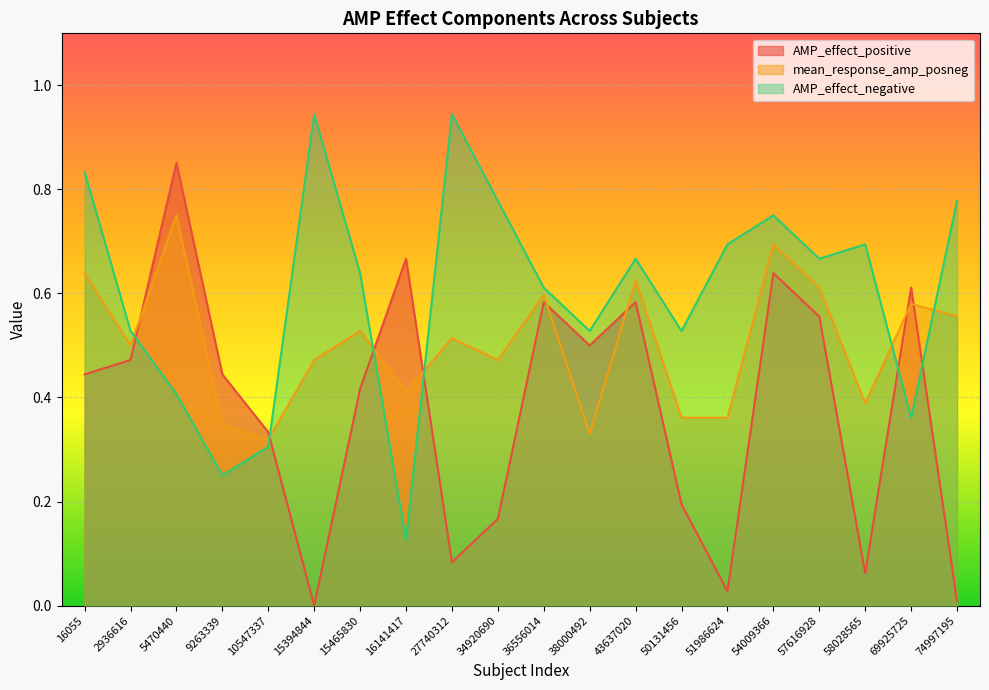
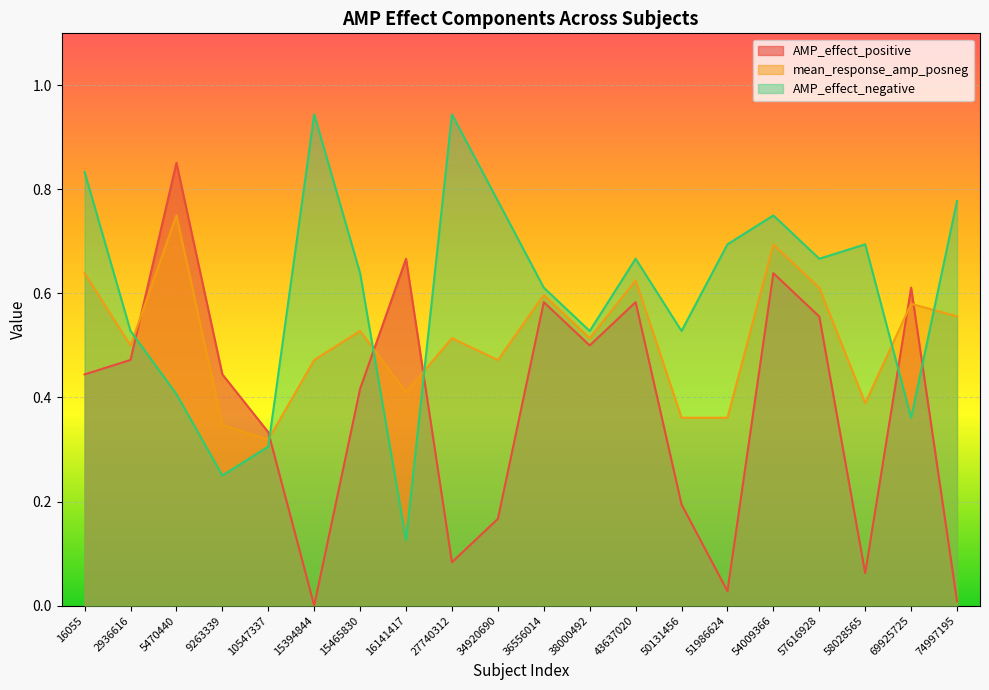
  {
    "AMP_effect_positive": {
      "16055": 0.44,
      "2936616": 0.47,
      "5470440": 0.85,
      "9263339": 0.44,
      "10547337": 0.33,
      "15394844": 0.00,
      "15465830": 0.42,
      "16141417": 0.67,
      "27740312": 0.08,
      "34920690": 0.17,
      "36556014": 0.58,
      "38000492": 0.50,
      "43637020": 0.58,
      "50131456": 0.19,
      "51986624": 0.03,
      "54009366": 0.64,
      "57616928": 0.56,
      "58028565": 0.06,
      "69925725": 0.61,
      "74997195": 0.01
    },
    "mean_response_amp_posneg": {
      "16055": 0.64,
      "2936616": 0.50,
      "5470440": 0.75,
      "9263339": 0.35,
      "10547337": 0.32,
      "15394844": 0.47,
      "15465830": 0.53,
      "16141417": 0.41,
      "27740312": 0.51,
      "34920690": 0.47,
      "36556014": 0.60,
-     "38000492": 0.33,
+     "38000492": 0.51,
      "43637020": 0.63,
      "50131456": 0.36,
      "51986624": 0.36,
      "54009366": 0.69,
      "57616928": 0.61,
      "58028565": 0.39,
      "69925725": 0.58,
      "74997195": 0.56
    },
    "AMP_effect_negative": {
      "16055": 0.83,
      "2936616": 0.53,
      "5470440": 0.41,
      "9263339": 0.25,
      "10547337": 0.31,
      "15394844": 0.94,
      "15465830": 0.64,
      "16141417": 0.13,
      "27740312": 0.94,
      "34920690": 0.78,
      "36556014": 0.61,
      "38000492": 0.53,
      "43637020": 0.67,
      "50131456": 0.53,
      "51986624": 0.69,
      "54009366": 0.75,
      "57616928": 0.67,
      "58028565": 0.69,
      "69925725": 0.36,
      "74997195": 0.78
    }
  }
